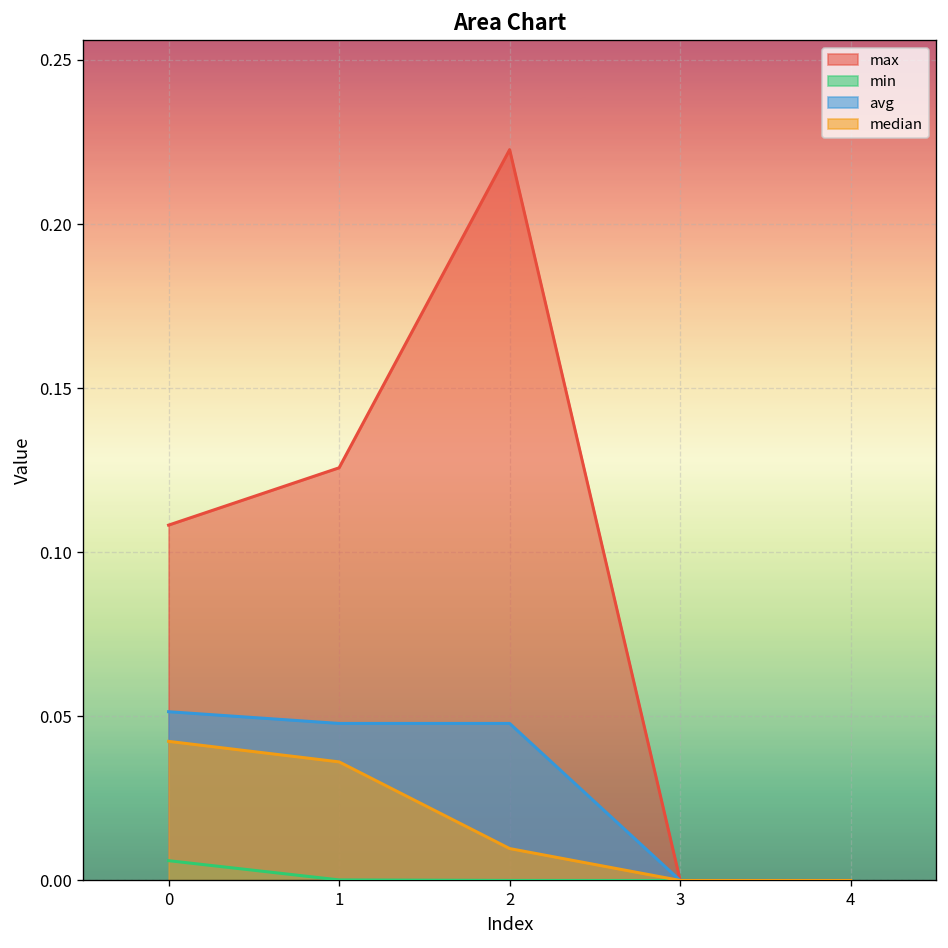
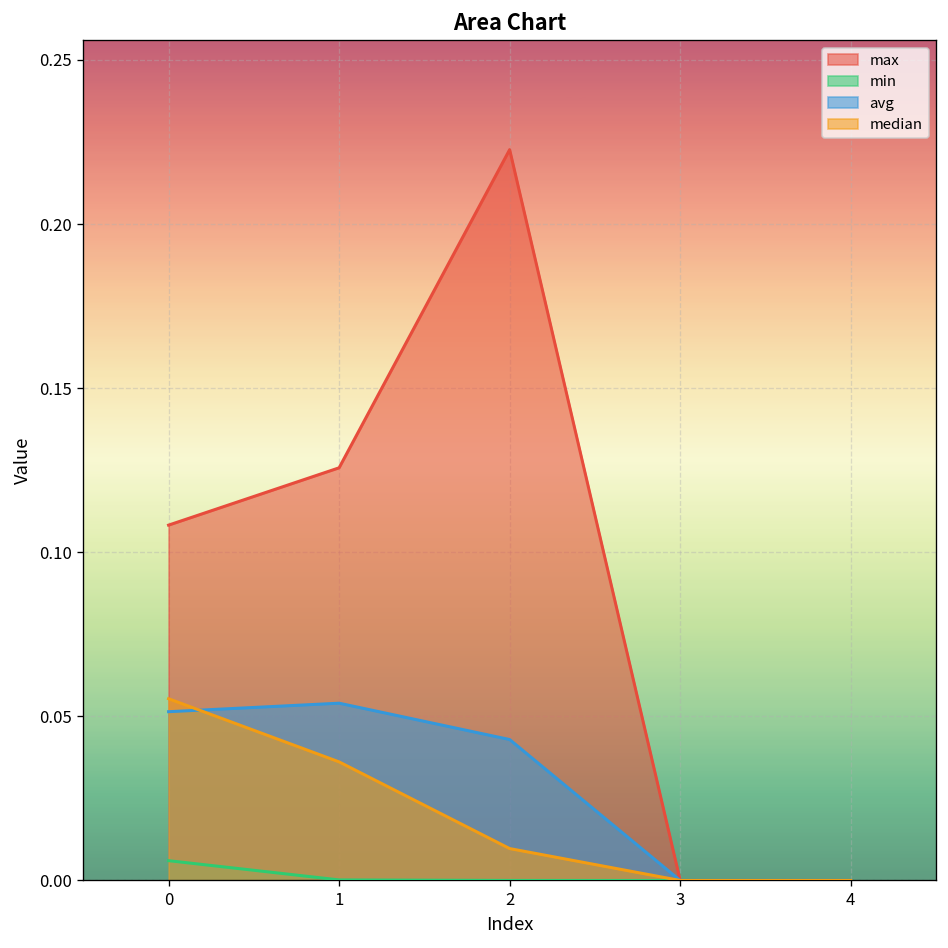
  {
    "max": {
      "0": 0.108,
      "1": 0.126,
      "2": 0.223
    },
    "min": {
      "0": 0.006,
      "1": 0.000,
      "2": 0.000
    },
    "avg": {
      "0": 0.051,
-     "1": 0.048,
-     "2": 0.048
+     "1": 0.054,
+     "2": 0.043
    },
    "median": {
-     "0": 0.042,
+     "0": 0.055,
      "1": 0.036,
      "2": 0.010
    }
  }
